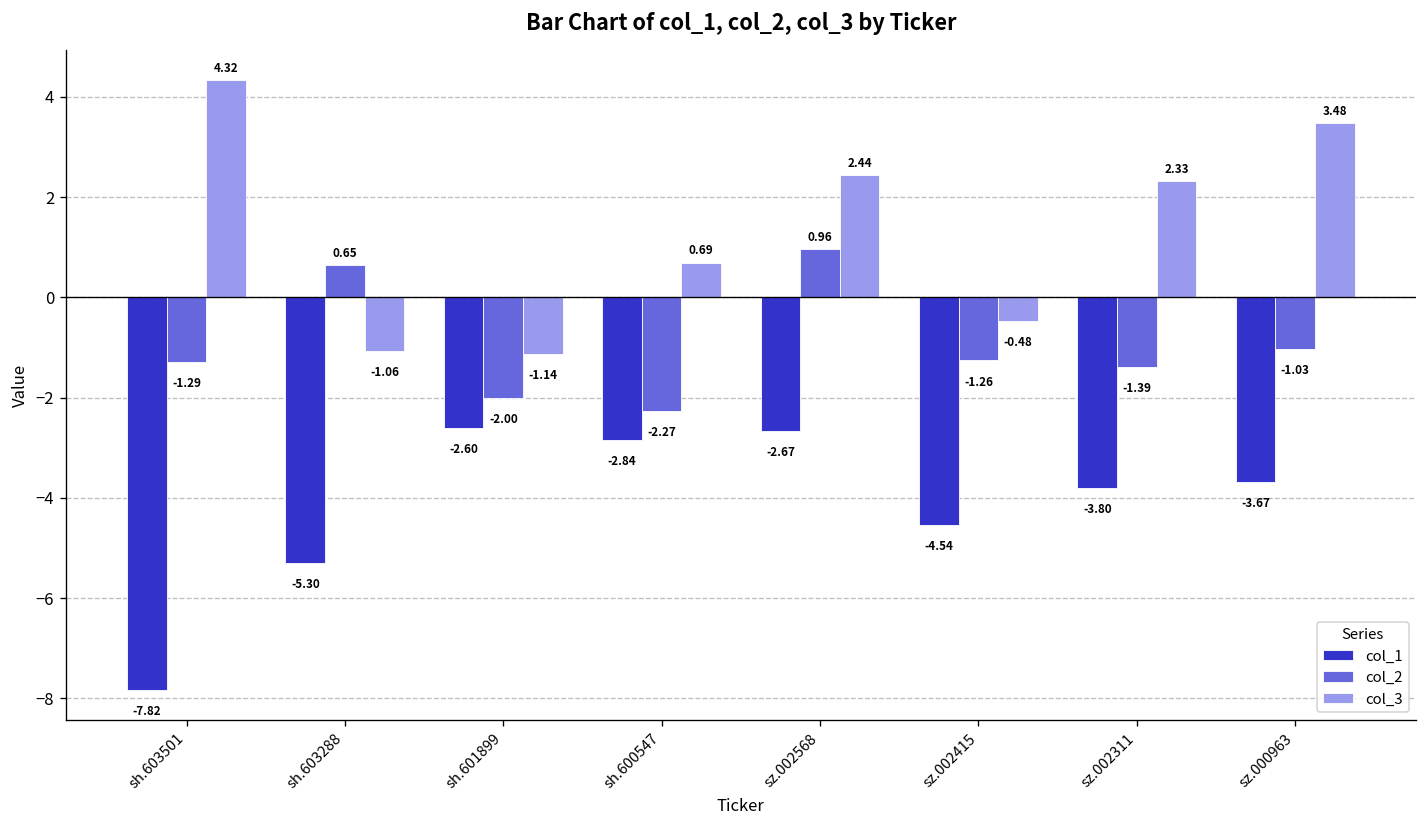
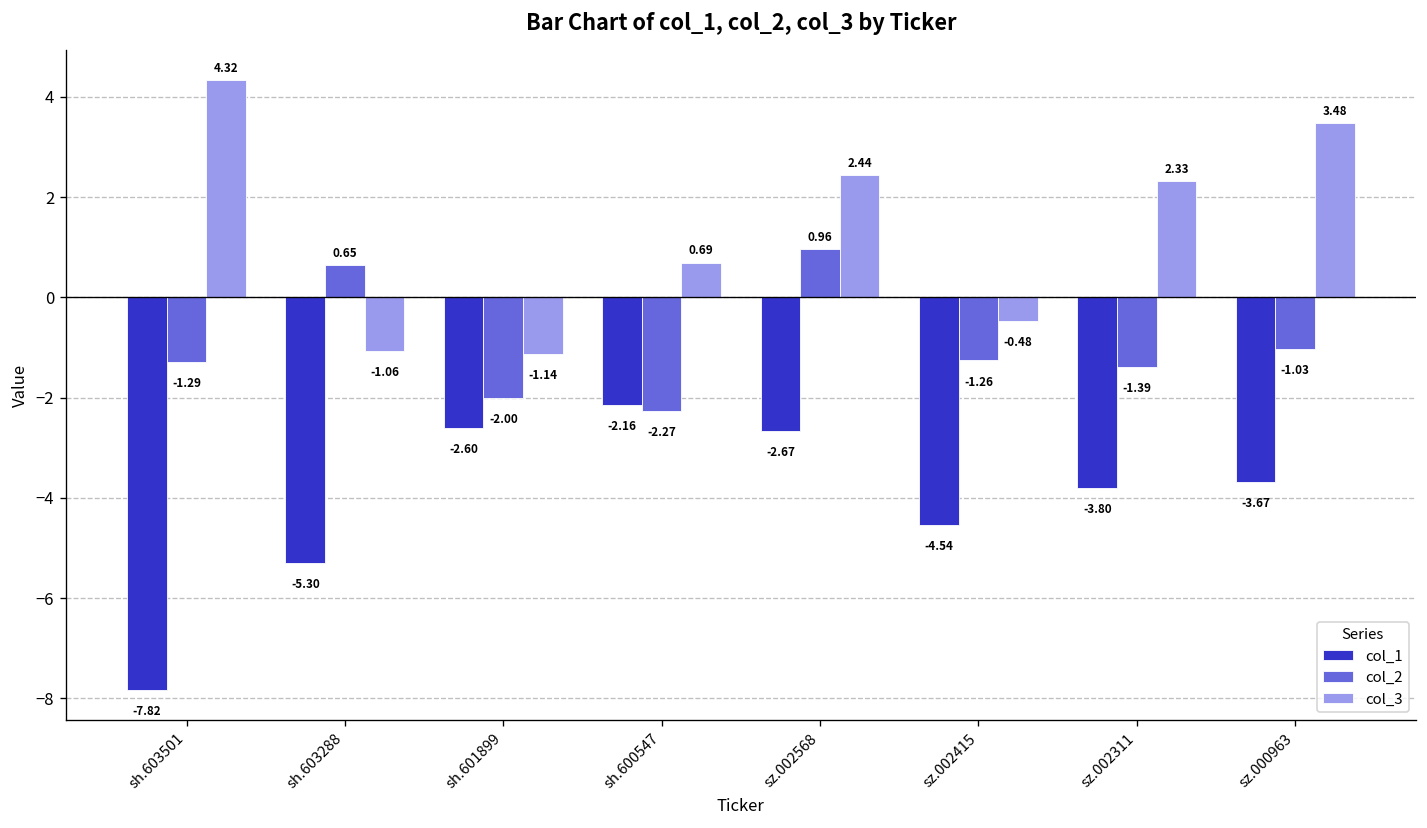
  {
    "col_1": {
      "sh.603501": -7.82,
      "sh.603288": -5.30,
      "sh.601899": -2.60,
-     "sh.600547": -2.84,
+     "sh.600547": -2.16,
      "sz.002568": -2.67,
      "sz.002415": -4.54,
      "sz.002311": -3.80,
      "sz.000963": -3.67
    },
    "col_2": {
      "sh.603501": -1.29,
      "sh.603288": 0.65,
      "sh.601899": -2.00,
      "sh.600547": -2.27,
      "sz.002568": 0.96,
      "sz.002415": -1.26,
      "sz.002311": -1.39,
      "sz.000963": -1.03
    },
    "col_3": {
      "sh.603501": 4.32,
      "sh.603288": -1.06,
      "sh.601899": -1.14,
      "sh.600547": 0.69,
      "sz.002568": 2.44,
      "sz.002415": -0.48,
      "sz.002311": 2.33,
      "sz.000963": 3.48
    }
  }
